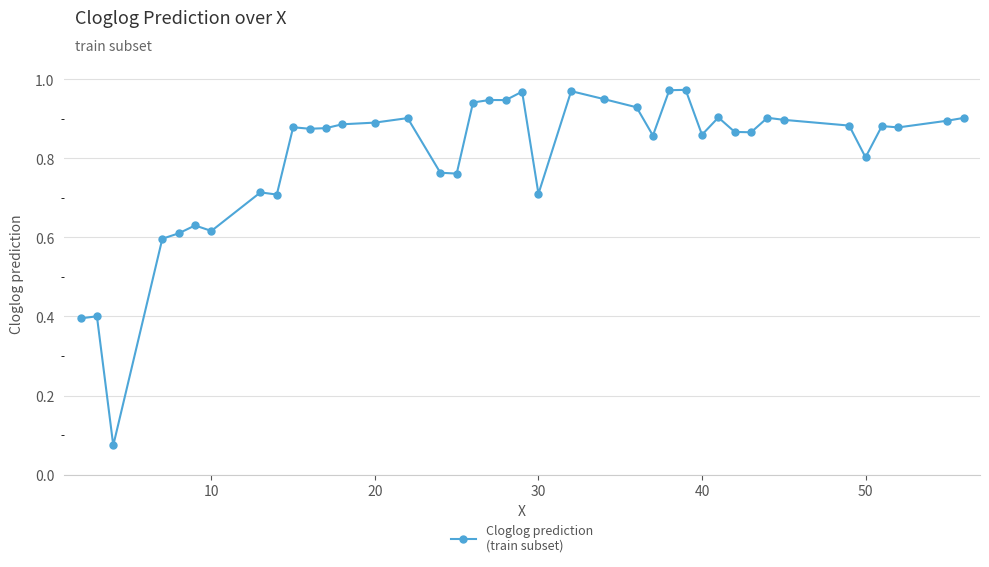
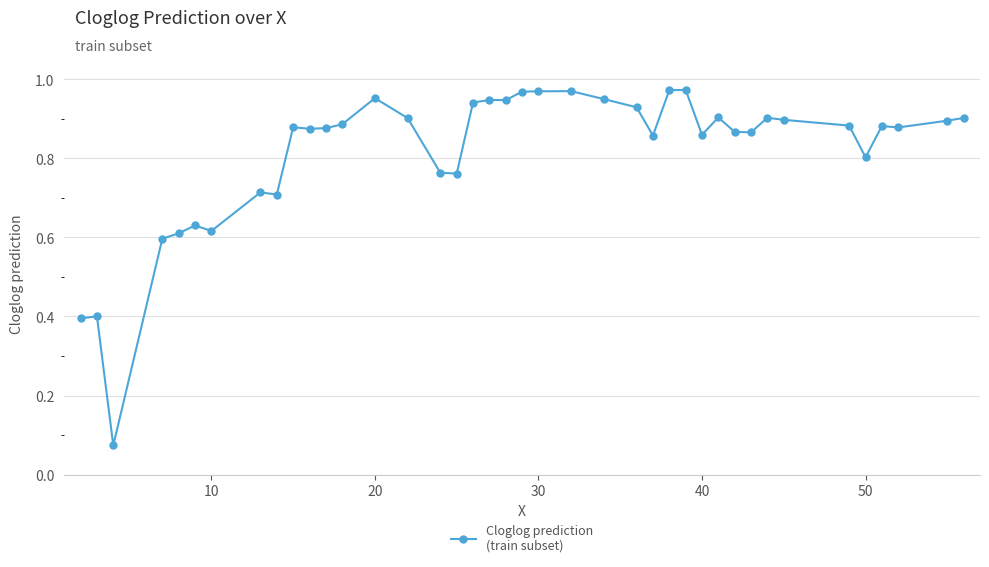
  {
    "10": 0.62,
-   "20": 0.89,
-   "30": 0.71,
+   "20": 0.95,
+   "30": 0.97,
    "40": 0.86,
    "50": 0.80
  }
